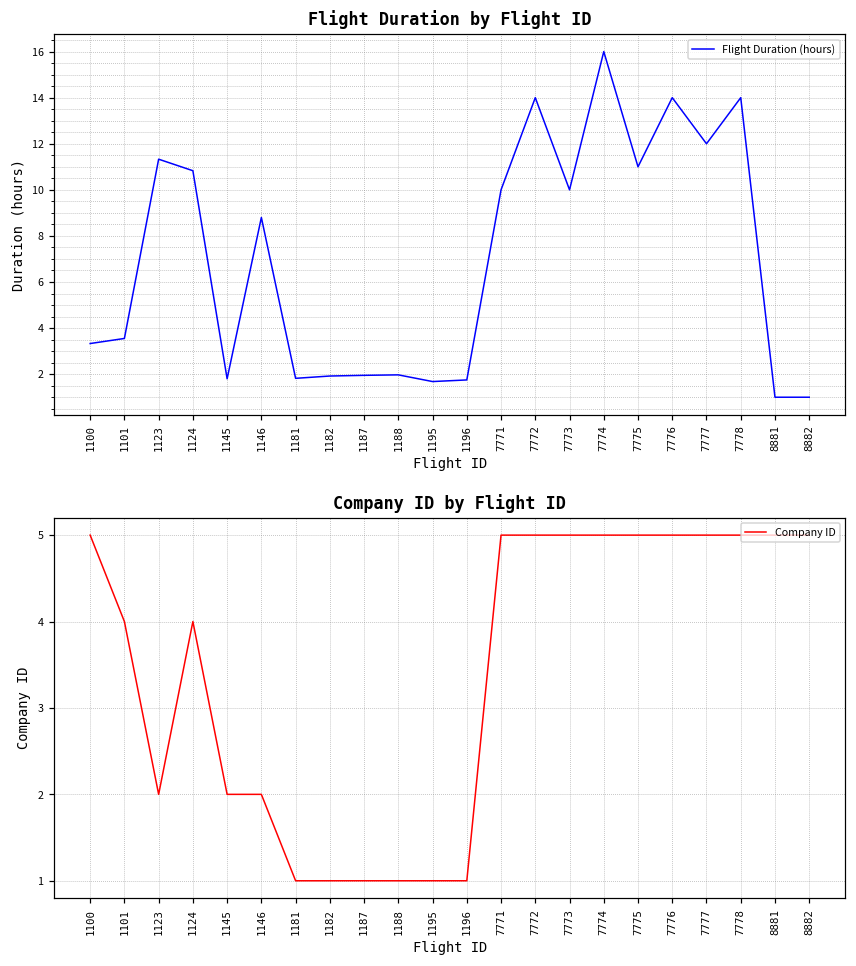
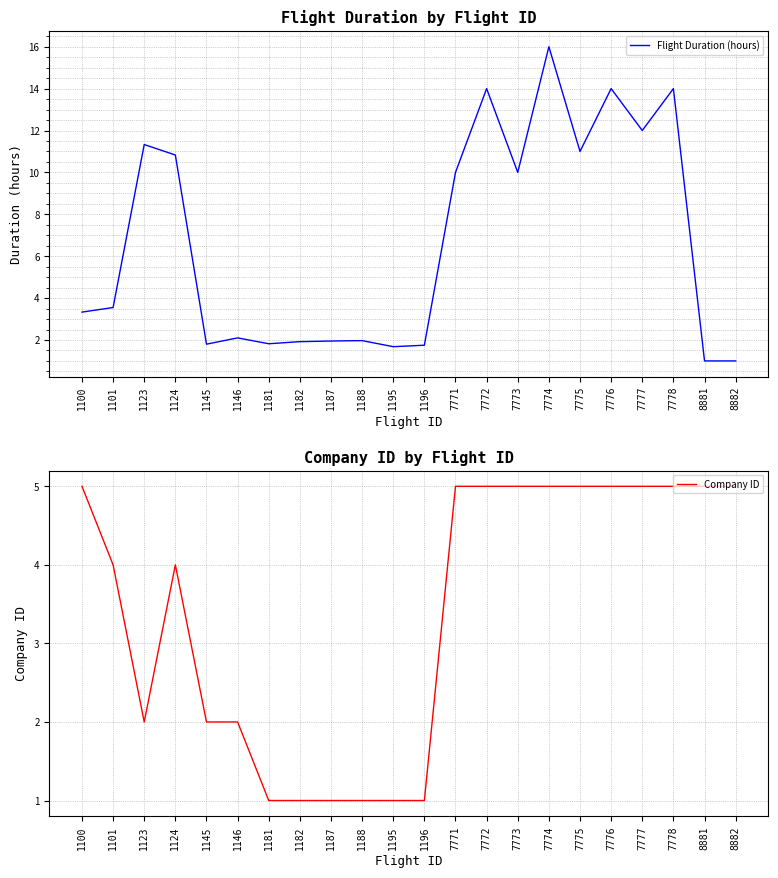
  {
    "Flight Duration by Flight ID": {
      "1100": 3.3,
      "1101": 3.6,
      "1123": 11.3,
      "1124": 10.8,
      "1145": 1.8,
-     "1146": 8.8,
+     "1146": 2.1,
      "1181": 1.8,
      "1182": 1.9,
      "1187": 2.0,
      "1188": 2.0,
      "1195": 1.7,
      "1196": 1.8,
      "7771": 10.0,
      "7772": 14.0,
      "7773": 10.0,
      "7774": 16.0,
      "7775": 11.0,
      "7776": 14.0,
      "7777": 12.0,
      "7778": 14.0,
      "8881": 1.0,
      "8882": 1.0
    },
    "Company ID by Flight ID": {
      "1100": 5.0,
      "1101": 4.0,
      "1123": 2.0,
      "1124": 4.0,
      "1145": 2.0,
      "1146": 2.0,
      "1181": 1.0,
      "1182": 1.0,
      "1187": 1.0,
      "1188": 1.0,
      "1195": 1.0,
      "1196": 1.0,
      "7771": 5.0,
      "7772": 5.0,
      "7773": 5.0,
      "7774": 5.0,
      "7775": 5.0,
      "7776": 5.0,
      "7777": 5.0
    }
  }
